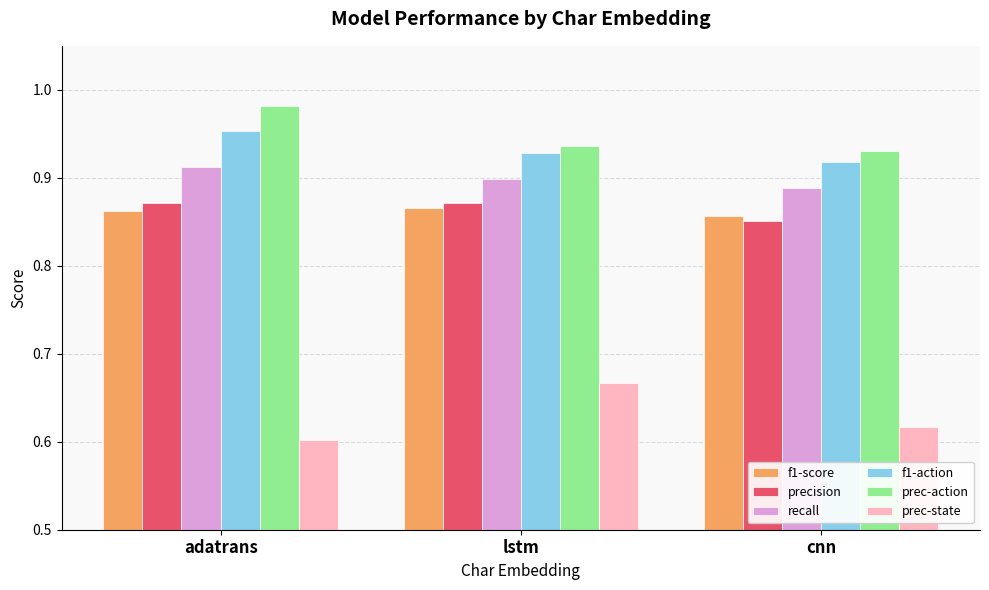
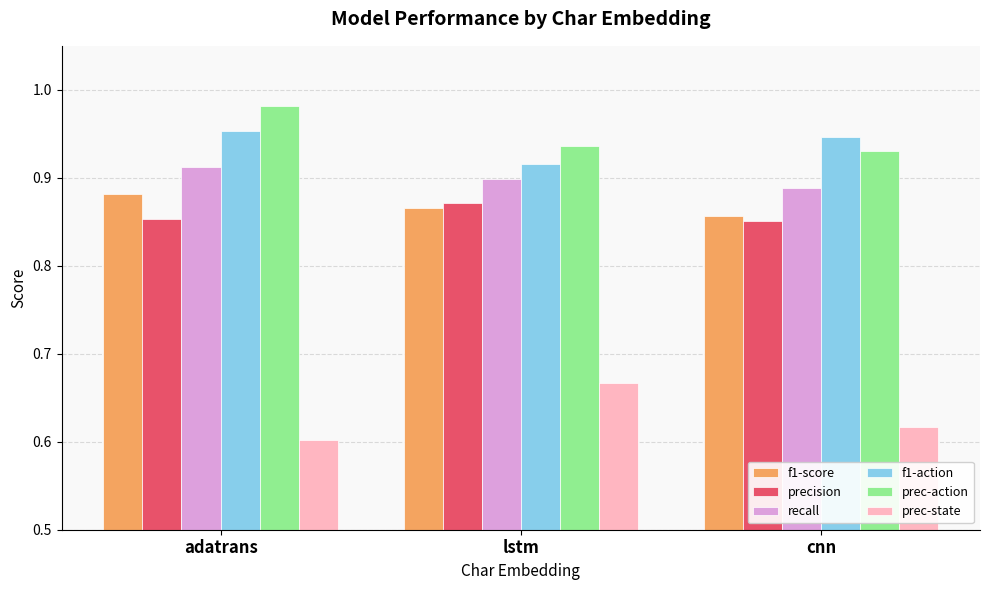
  {
    "f1-score": {
-     "adatrans": 0.86,
+     "adatrans": 0.88,
      "lstm": 0.87,
      "cnn": 0.86
    },
    "precision": {
-     "adatrans": 0.87,
+     "adatrans": 0.85,
      "lstm": 0.87,
      "cnn": 0.85
    },
    "f1-action": {
      "adatrans": 0.95,
-     "lstm": 0.93,
-     "cnn": 0.92
+     "lstm": 0.92,
+     "cnn": 0.95
    },
    "prec-action": {
      "adatrans": 0.98,
      "lstm": 0.94,
      "cnn": 0.93
    }
  }
